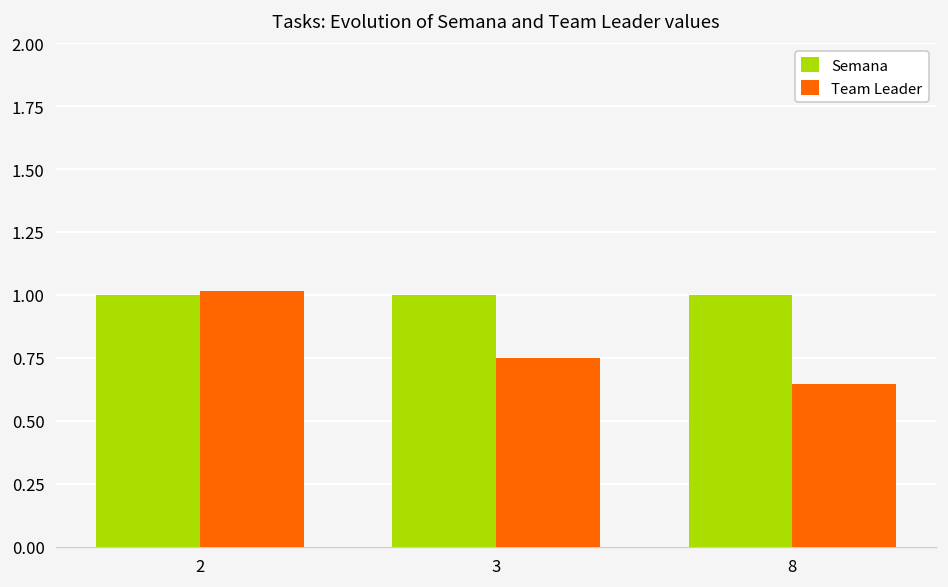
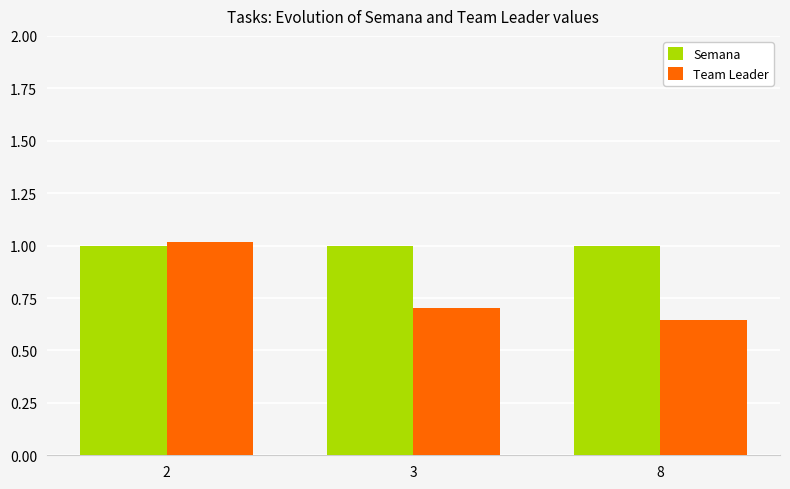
  {
    "Semana": {
      "2": 1.00,
      "3": 1.00,
      "8": 1.00
    },
    "Team Leader": {
      "2": 1.02,
-     "3": 0.75,
+     "3": 0.70,
      "8": 0.65
    }
  }
